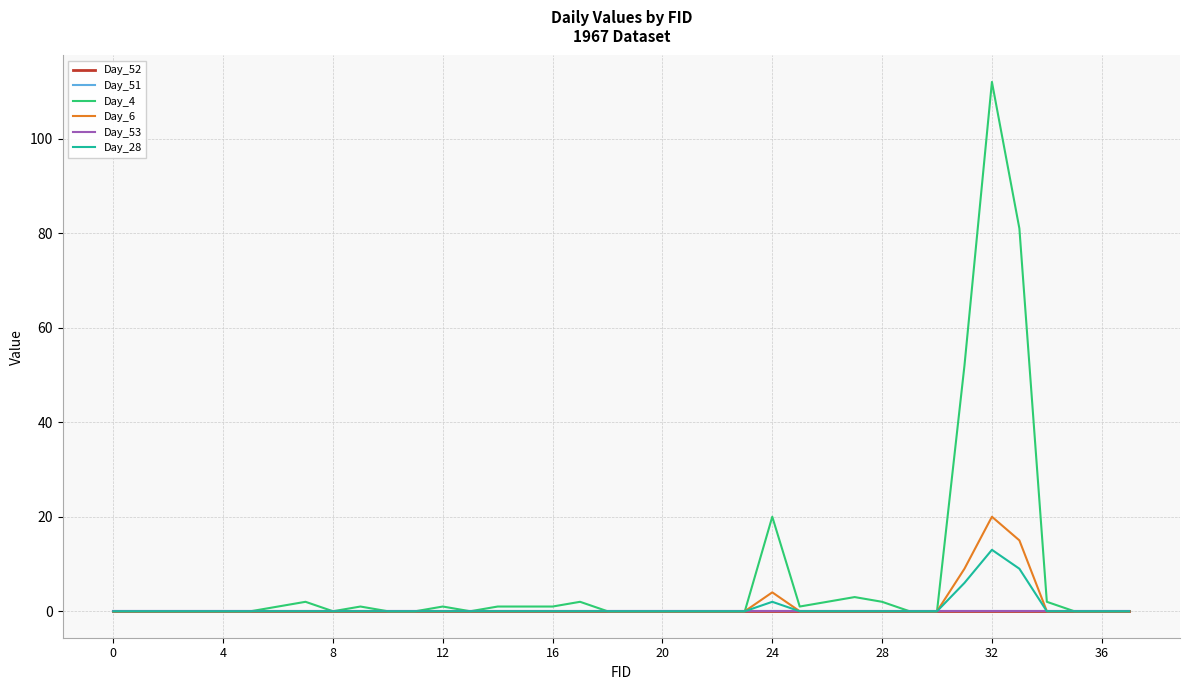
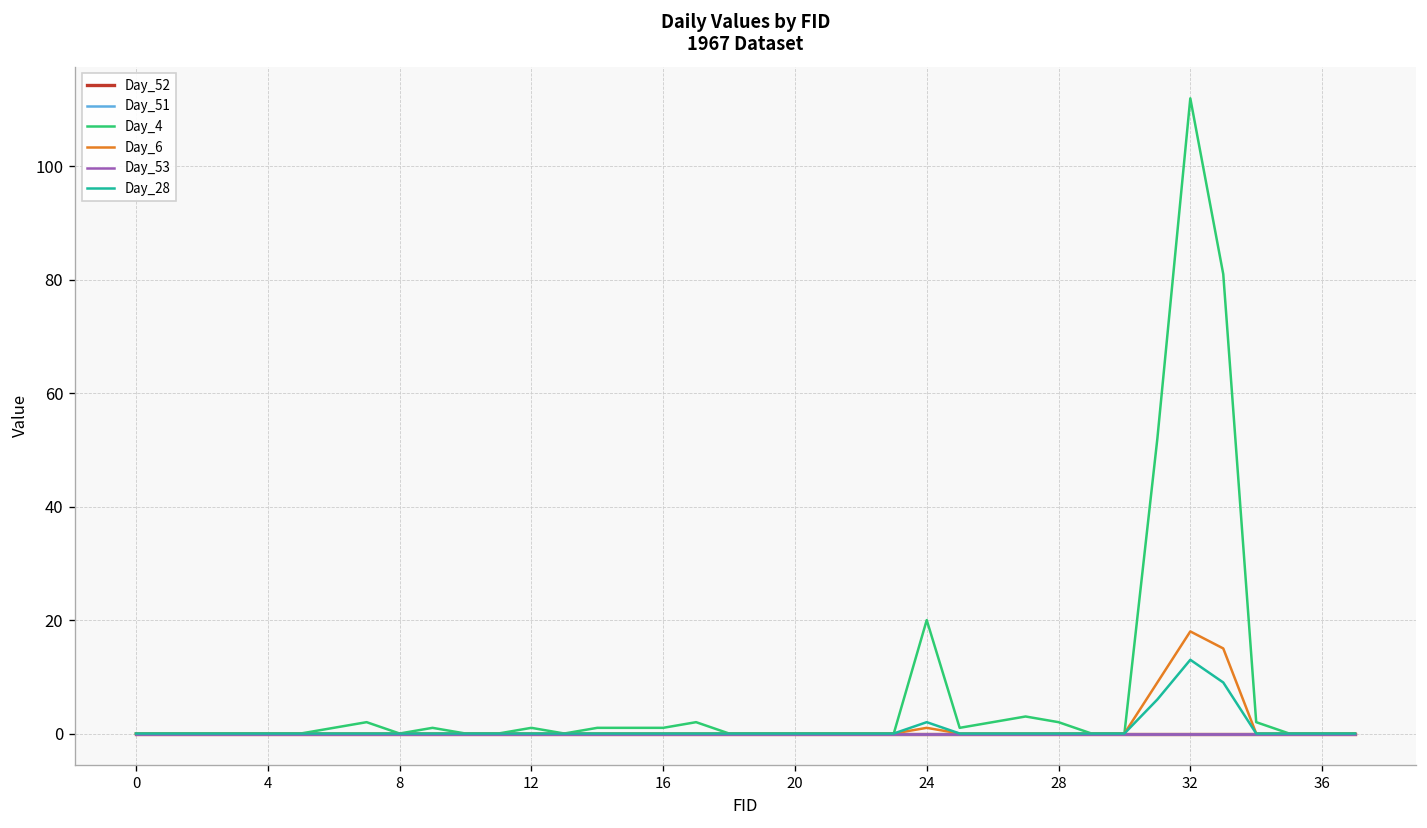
  {
    "Day_53": {
      "24": 0,
      "32": 0
    },
    "Day_6": {
-     "24": 4,
-     "32": 20
+     "24": 1,
+     "32": 18
    }
  }
